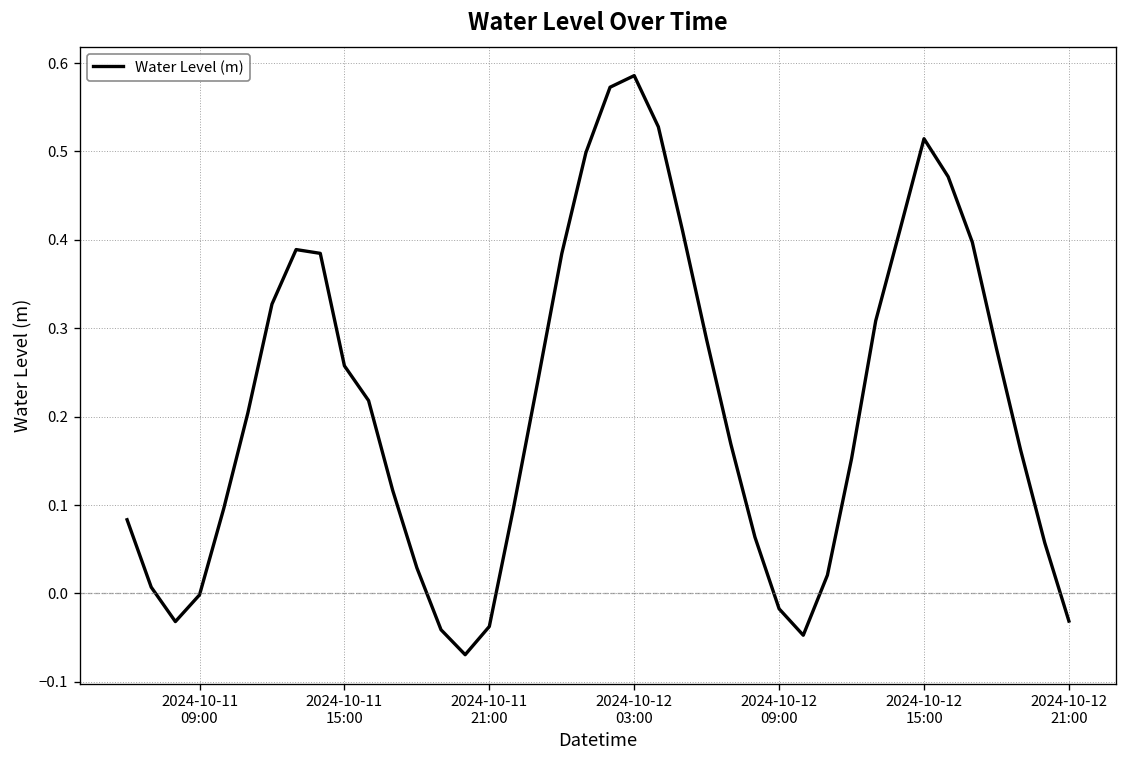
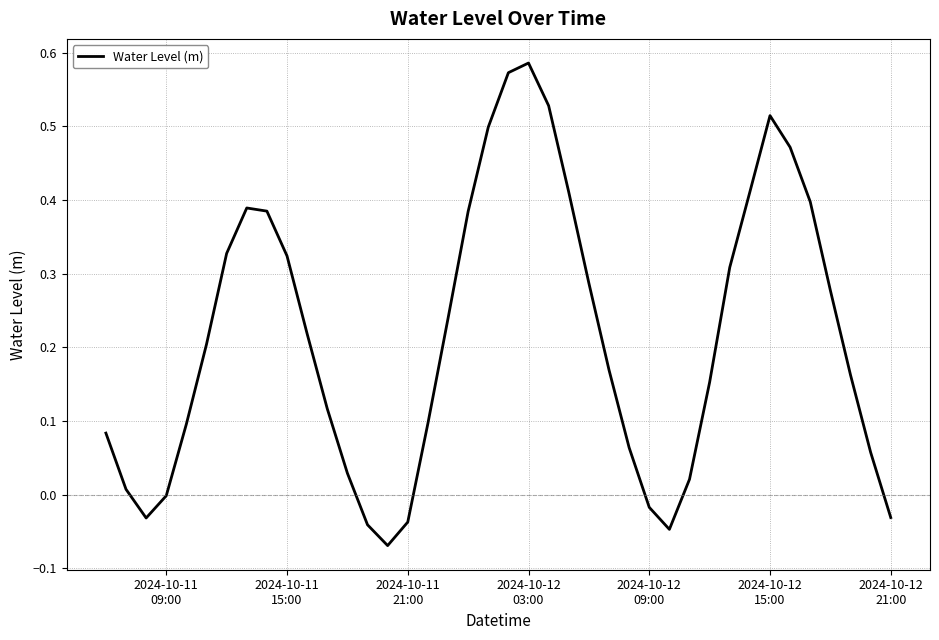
  {
    "2024-10-11 09:00": 0.00,
-   "2024-10-11 15:00": 0.26,
+   "2024-10-11 15:00": 0.32,
    "2024-10-11 21:00": -0.04,
    "2024-10-12 03:00": 0.59,
    "2024-10-12 09:00": -0.02,
    "2024-10-12 15:00": 0.51,
    "2024-10-12 21:00": -0.03
  }
